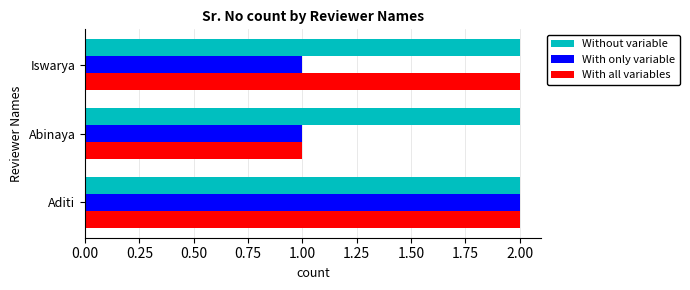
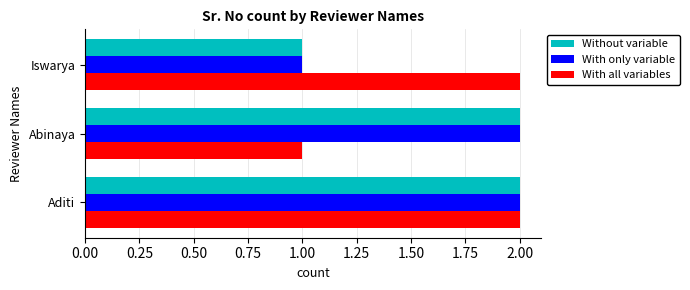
  {
    "Without variable": {
-     "Iswarya": 2,
+     "Iswarya": 1,
      "Abinaya": 2,
      "Aditi": 2
    },
    "With only variable": {
      "Iswarya": 1,
-     "Abinaya": 1,
+     "Abinaya": 2,
      "Aditi": 2
    },
    "With all variables": {
      "Iswarya": 2,
      "Abinaya": 1,
      "Aditi": 2
    }
  }
